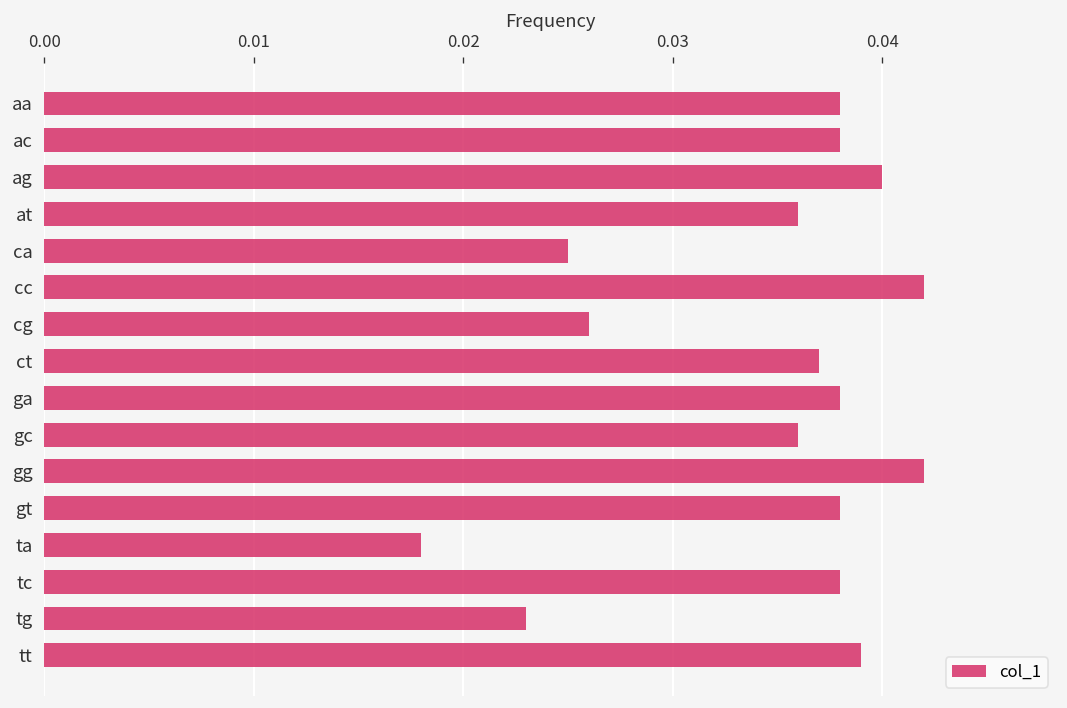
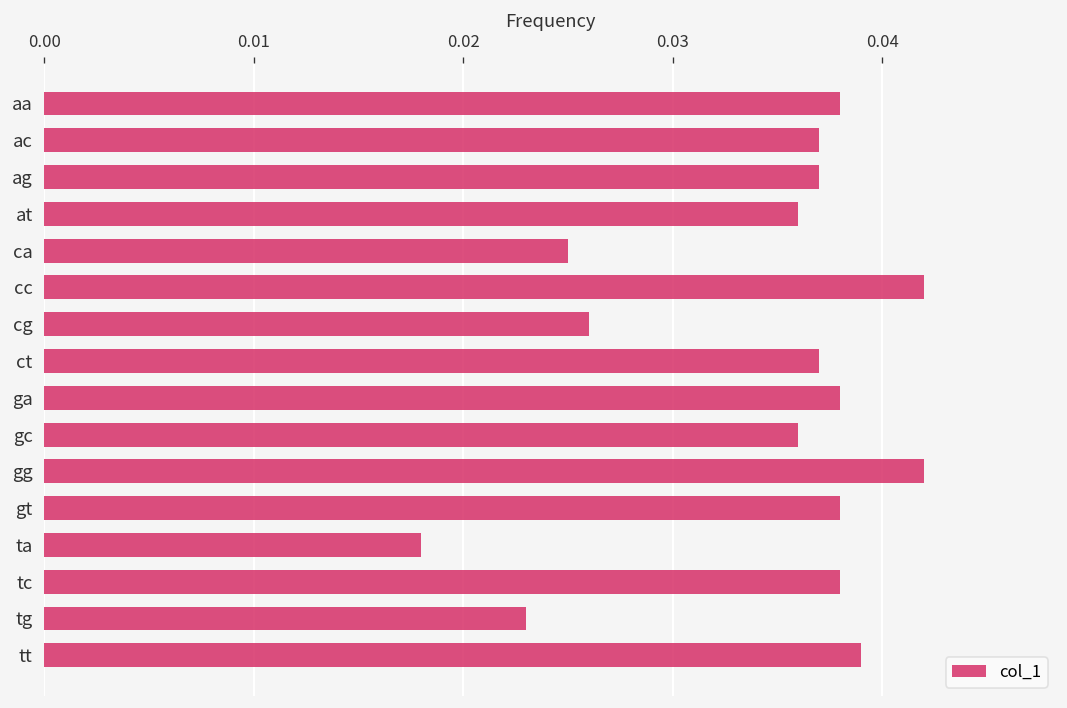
  {
    "aa": 0.038,
-   "ac": 0.038,
-   "ag": 0.040,
+   "ac": 0.037,
+   "ag": 0.037,
    "at": 0.036,
    "ca": 0.025,
    "cc": 0.042,
    "cg": 0.026,
    "ct": 0.037,
    "ga": 0.038,
    "gc": 0.036,
    "gg": 0.042,
    "gt": 0.038,
    "ta": 0.018,
    "tc": 0.038,
    "tg": 0.023,
    "tt": 0.039
  }
